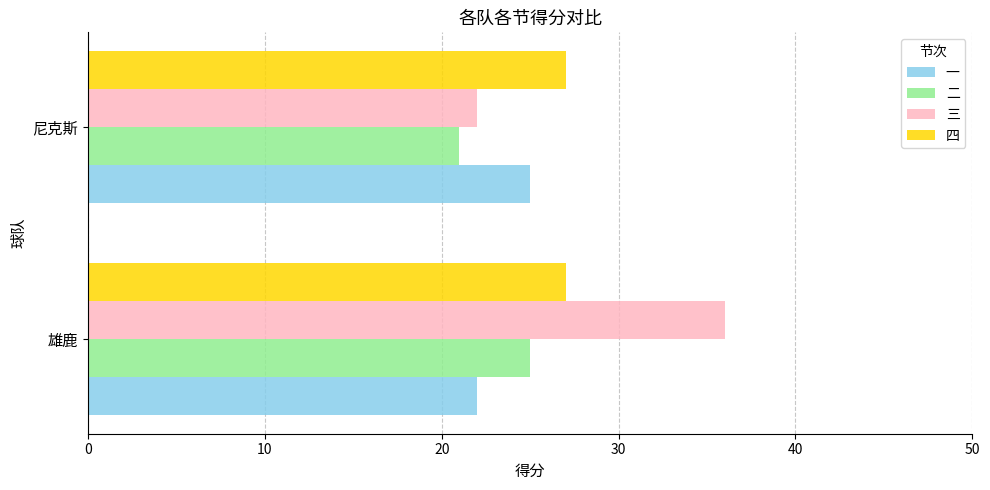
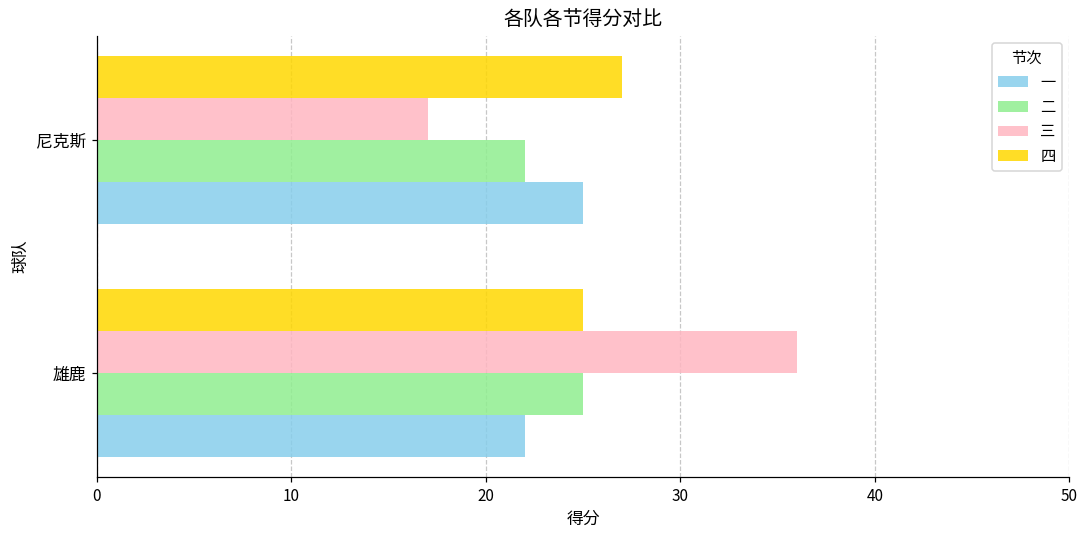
  {
    "一": {
      "尼克斯": 25,
      "雄鹿": 22
    },
    "二": {
-     "尼克斯": 21,
+     "尼克斯": 22,
      "雄鹿": 25
    },
    "三": {
-     "尼克斯": 22,
+     "尼克斯": 17,
      "雄鹿": 36
    },
    "四": {
      "尼克斯": 27,
-     "雄鹿": 27
+     "雄鹿": 25
    }
  }
